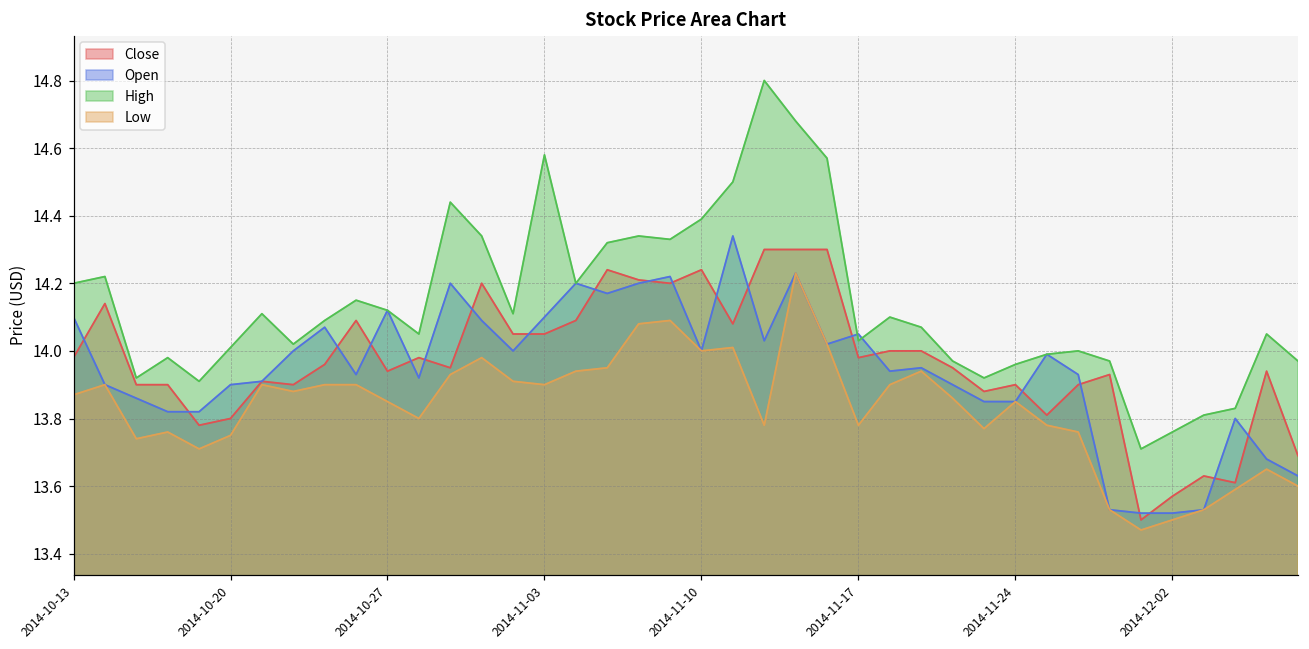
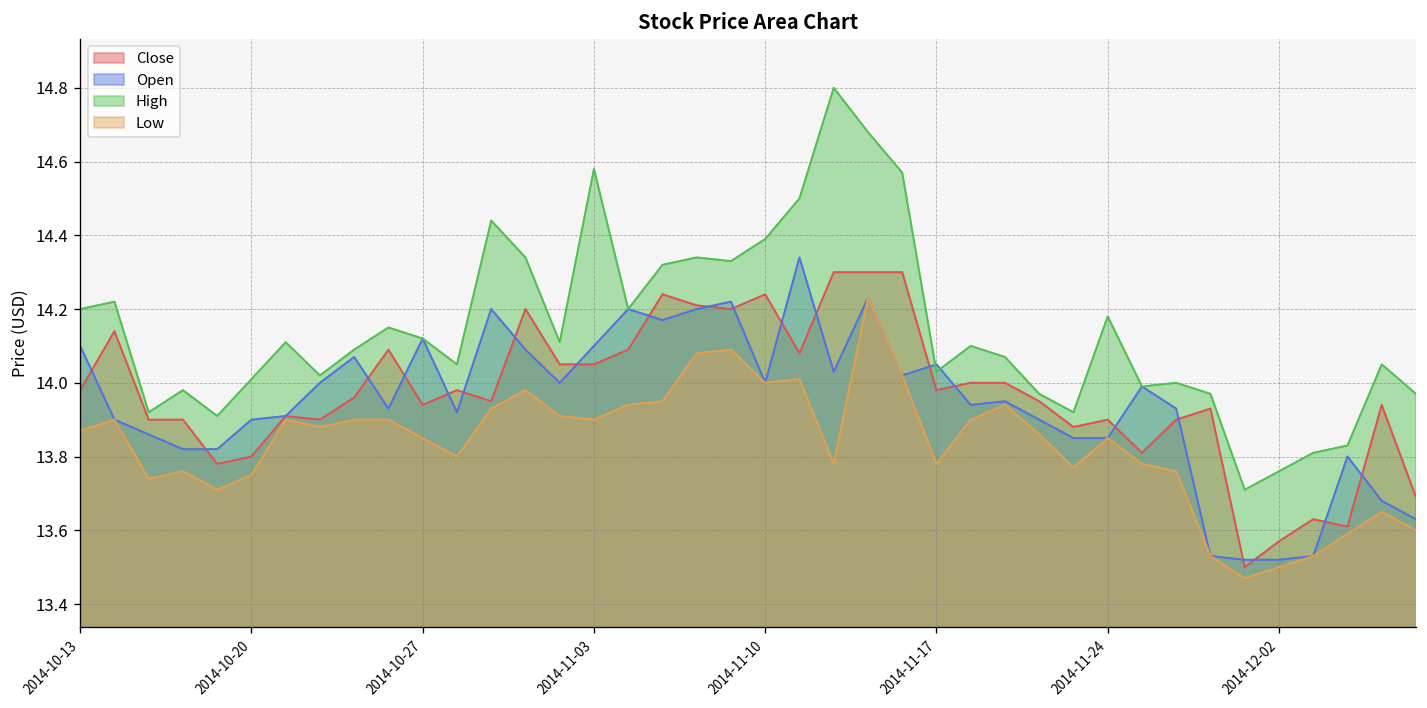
  {
    "Open": {
      "2014-10-13": 14.10,
      "2014-10-20": 13.90,
      "2014-11-03": 14.10,
      "2014-11-17": 14.05,
      "2014-12-02": 13.52
    },
    "High": {
      "2014-10-13": 14.20,
      "2014-10-20": 14.01,
      "2014-11-03": 14.58,
      "2014-11-10": 14.39,
      "2014-11-17": 14.03,
-     "2014-11-24": 13.96,
+     "2014-11-24": 14.18,
      "2014-12-02": 13.76
    }
  }
